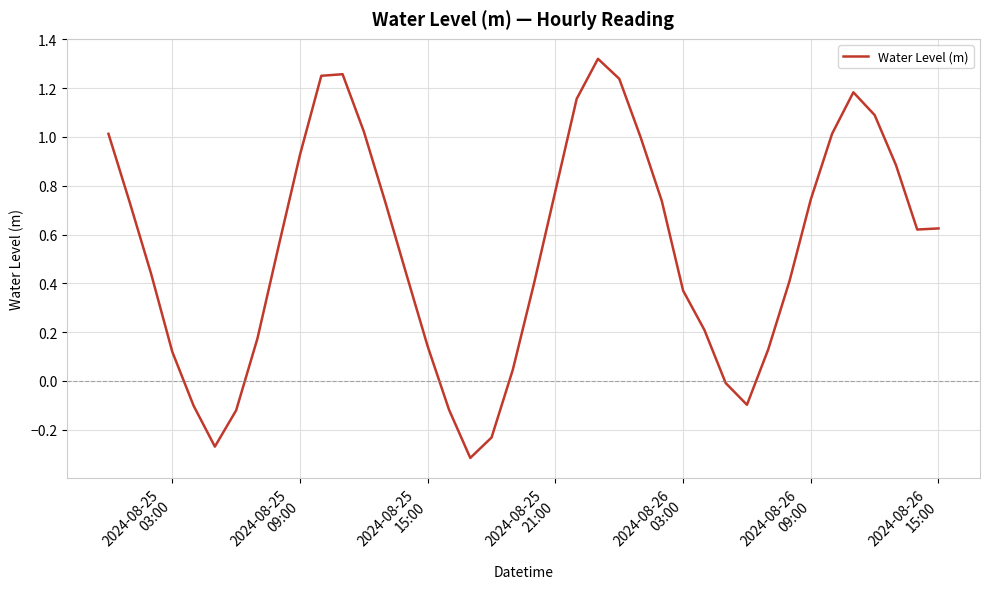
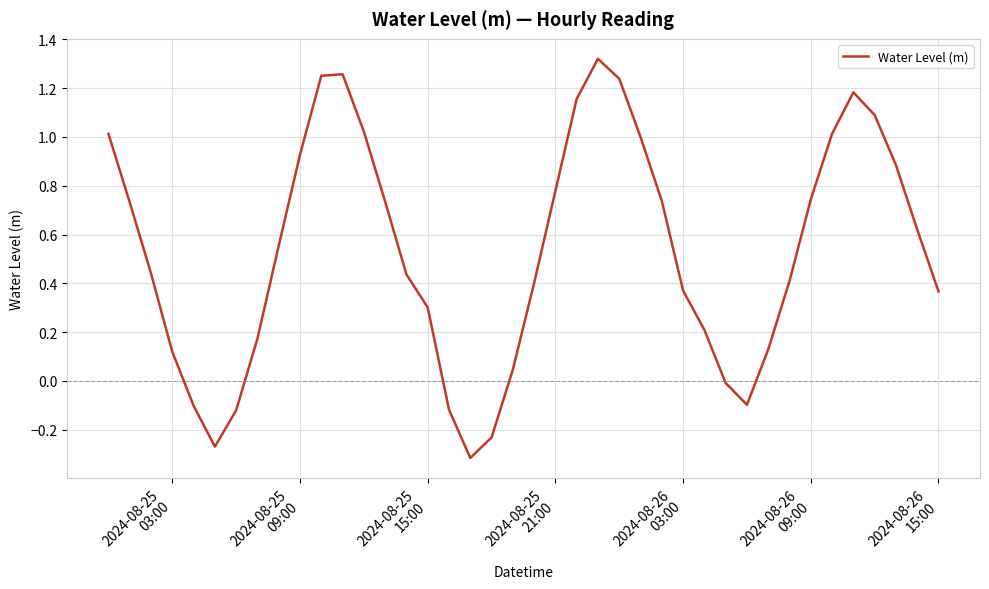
  {
    "2024-08-25 03:00": 0.12,
    "2024-08-25 09:00": 0.93,
-   "2024-08-25 15:00": 0.14,
+   "2024-08-25 15:00": 0.30,
    "2024-08-25 21:00": 0.78,
    "2024-08-26 03:00": 0.37,
    "2024-08-26 09:00": 0.74,
-   "2024-08-26 15:00": 0.62
+   "2024-08-26 15:00": 0.37
  }
